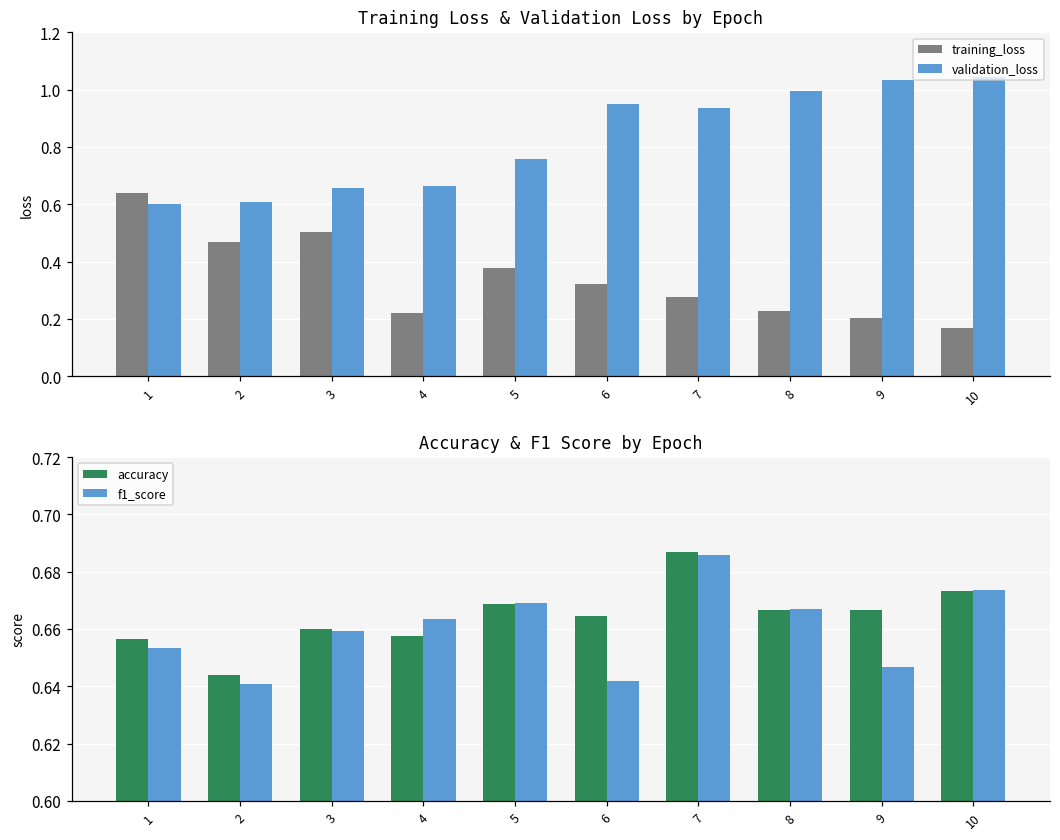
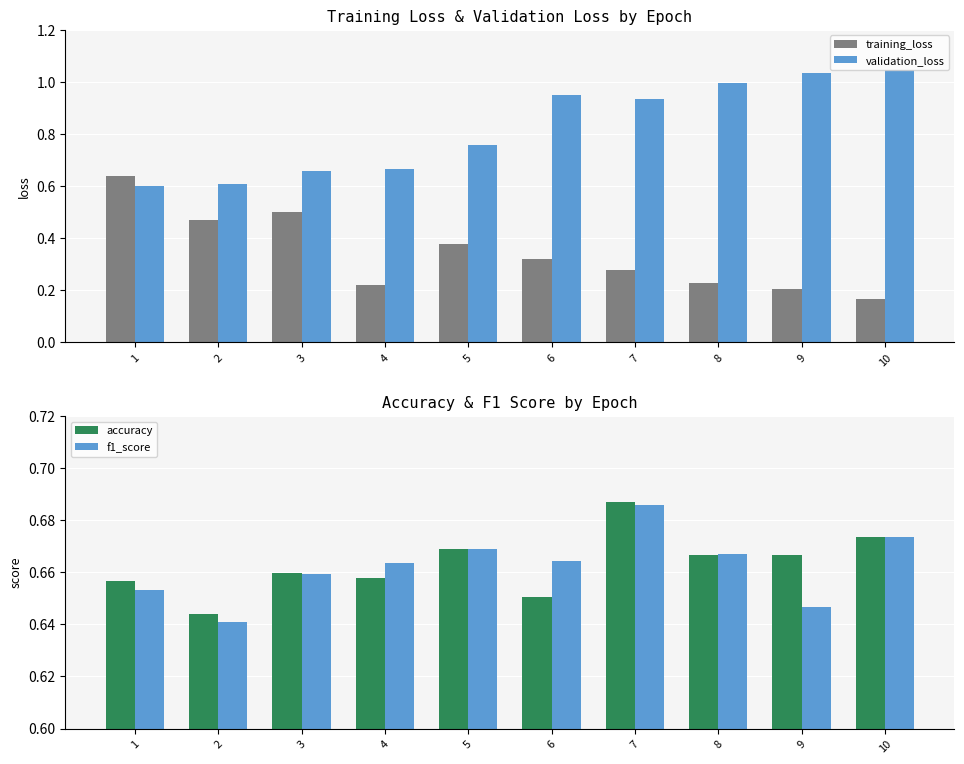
  {
    "Training Loss & Validation Loss by Epoch": {
      "training_loss": {
        "1": 0.64,
        "2": 0.47,
        "3": 0.50,
        "4": 0.22,
        "5": 0.38,
        "6": 0.32,
        "7": 0.28,
        "8": 0.23,
        "9": 0.20,
        "10": 0.17
      },
      "validation_loss": {
        "1": 0.60,
        "2": 0.61,
        "3": 0.66,
        "4": 0.66,
        "5": 0.76,
        "6": 0.95,
        "7": 0.94,
        "8": 1.00,
        "9": 1.03,
        "10": 1.05
      }
    },
    "Accuracy & F1 Score by Epoch": {
      "accuracy": {
        "1": 0.657,
        "2": 0.644,
        "3": 0.660,
        "4": 0.658,
        "5": 0.669,
-       "6": 0.664,
+       "6": 0.650,
        "7": 0.687,
        "8": 0.667,
        "9": 0.667,
        "10": 0.673
      },
      "f1_score": {
        "1": 0.653,
        "2": 0.641,
        "3": 0.659,
        "4": 0.664,
        "5": 0.669,
-       "6": 0.642,
+       "6": 0.664,
        "7": 0.686,
        "8": 0.667,
        "9": 0.647,
        "10": 0.674
      }
    }
  }
